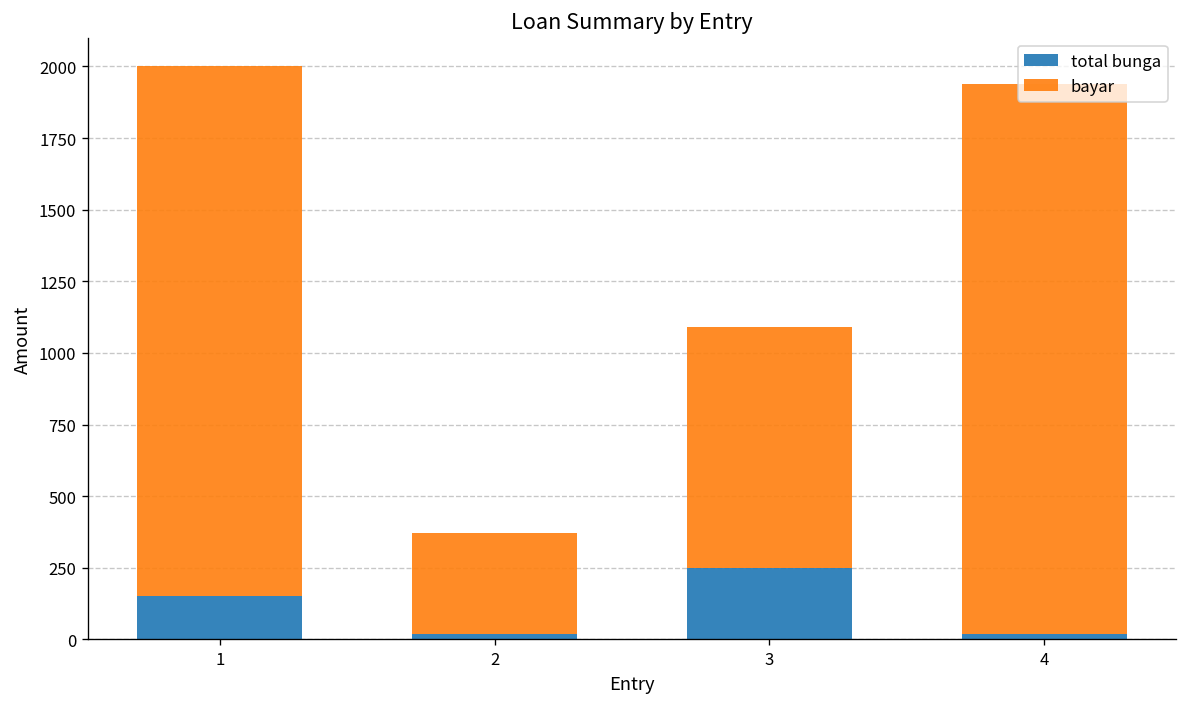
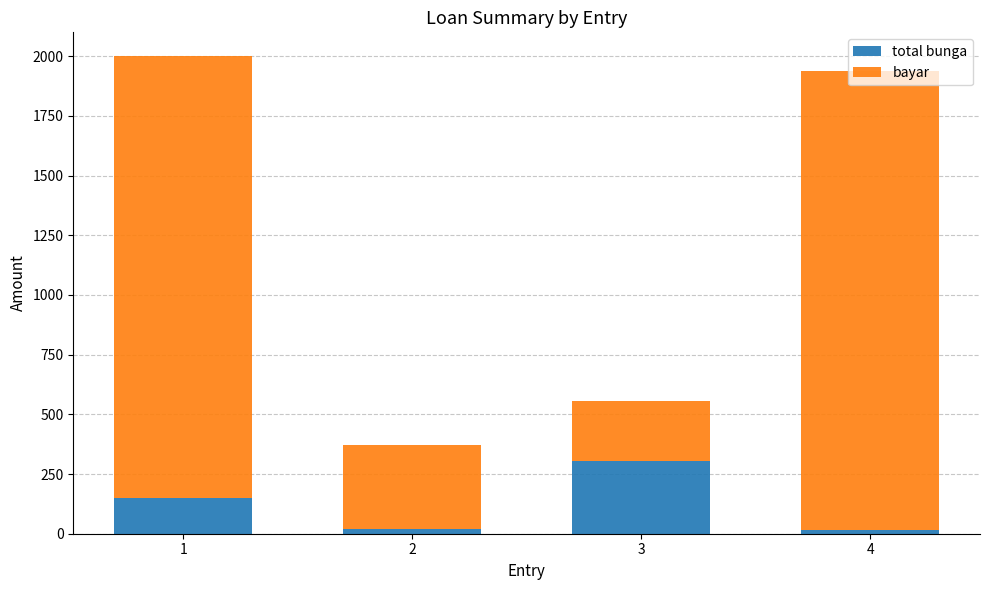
  {
    "total bunga": {
      "1": 150,
      "2": 20,
-     "3": 250,
+     "3": 310,
      "4": 20
    },
    "bayar": {
      "1": 1850,
      "2": 350,
-     "3": 840
+     "3": 250
    }
  }
